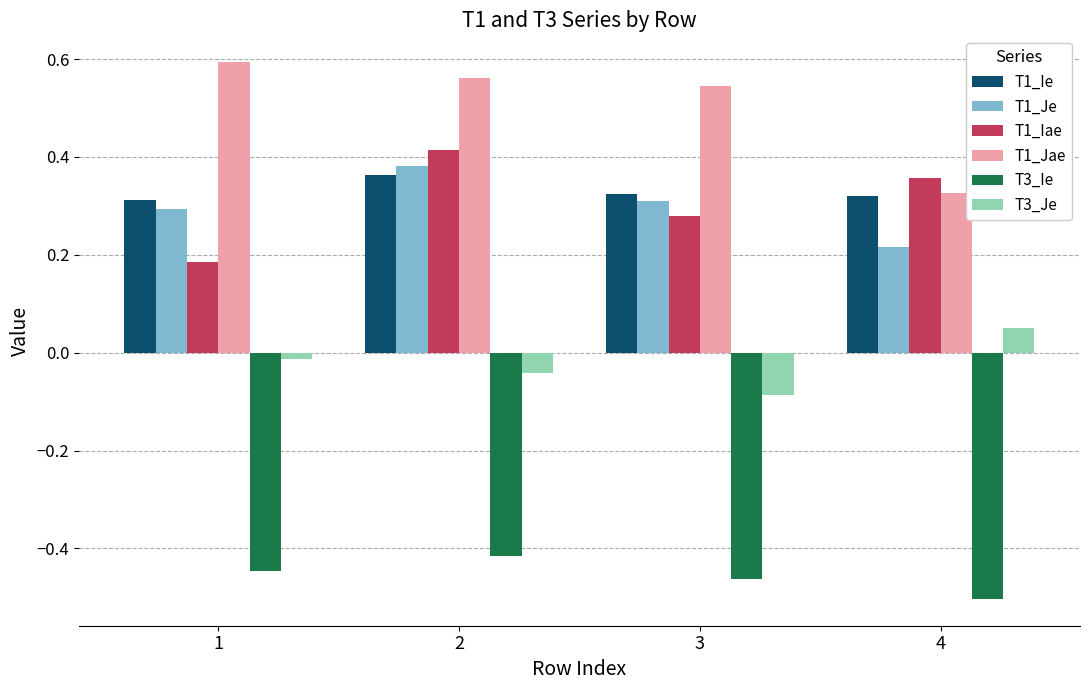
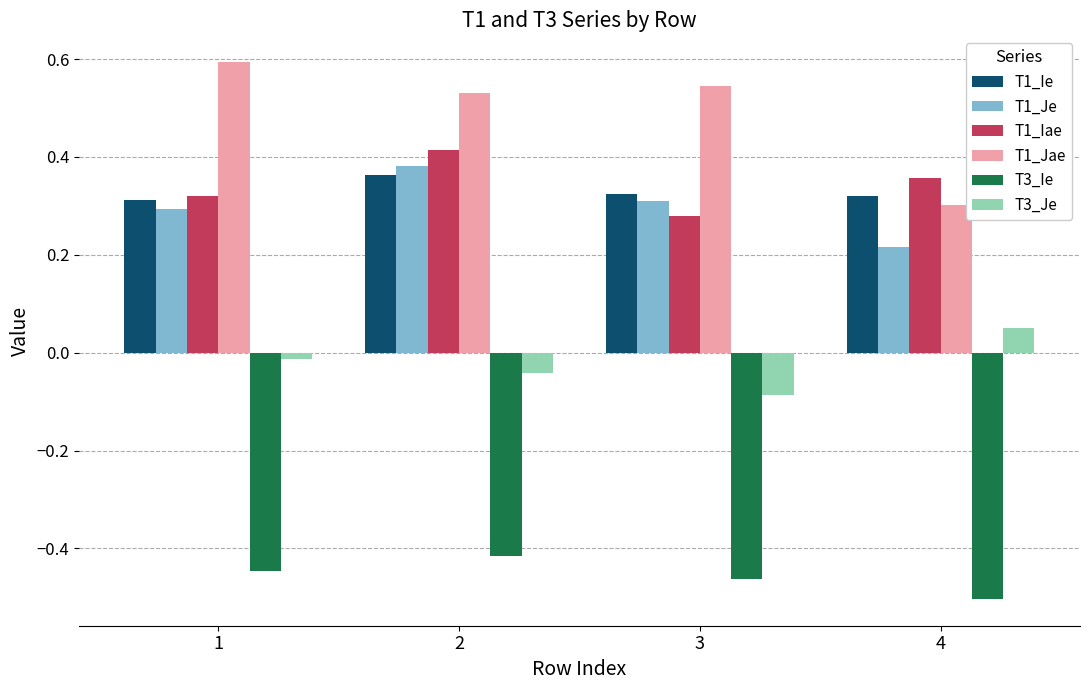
  {
    "T1_Iae": {
-     "1": 0.19,
+     "1": 0.32,
      "2": 0.41,
      "3": 0.28,
      "4": 0.36
    },
    "T1_Jae": {
      "1": 0.59,
-     "2": 0.56,
+     "2": 0.53,
      "3": 0.55,
-     "4": 0.33
+     "4": 0.30
    }
  }
